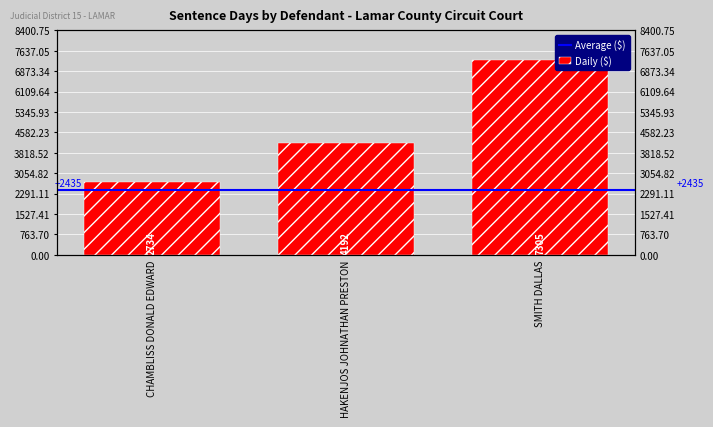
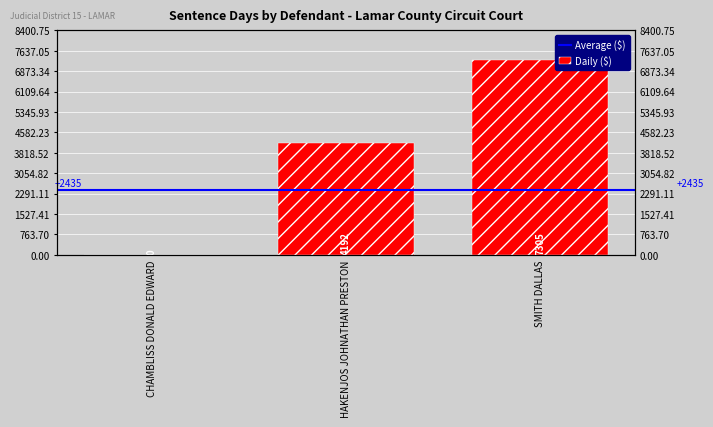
  {
-   "CHAMBLISS DONALD EDWARD": 2700
+   "CHAMBLISS DONALD EDWARD": 0
  }
